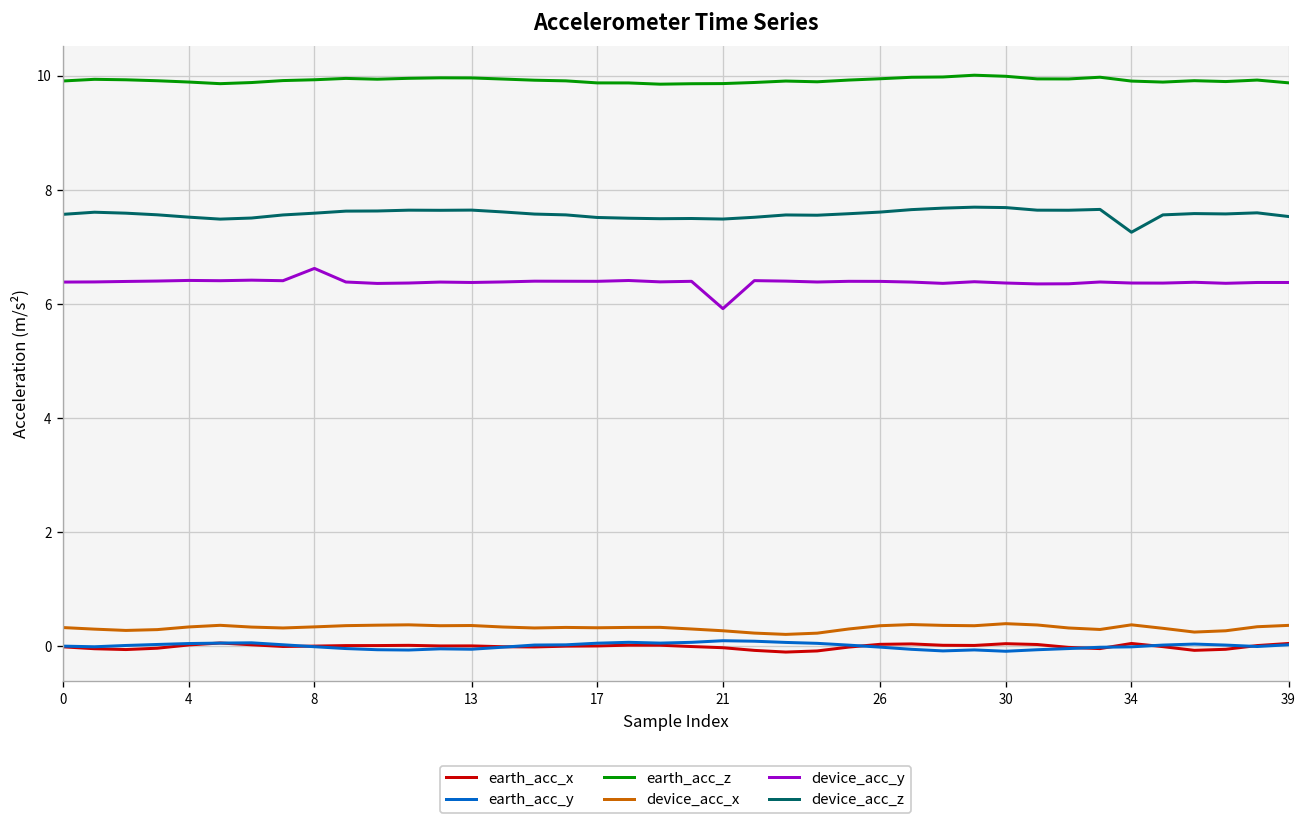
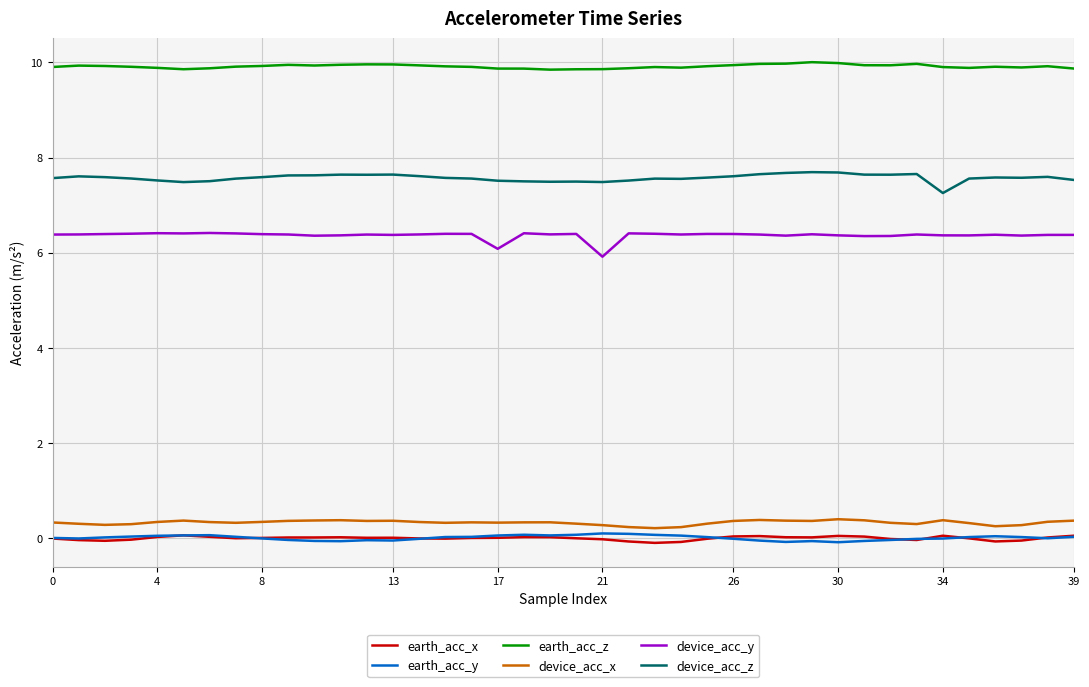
  {
    "earth_acc_x": {
      "13": 0.0,
      "21": 0.0,
      "30": 0.0,
      "34": 0.0
    },
    "earth_acc_y": {
      "13": -0.1,
      "21": 0.1,
      "30": -0.1,
      "34": 0.0
    },
    "earth_acc_z": {
      "0": 9.9,
      "4": 9.9,
      "8": 9.9,
      "13": 10.0,
      "17": 9.9,
      "21": 9.9,
      "26": 9.9,
      "30": 10.0,
      "34": 9.9,
      "39": 9.9
    },
    "device_acc_x": {
      "0": 0.3,
      "4": 0.3,
      "8": 0.3,
      "13": 0.4,
      "17": 0.3,
      "21": 0.3,
      "26": 0.4,
      "30": 0.4,
      "34": 0.4,
      "39": 0.4
    },
    "device_acc_y": {
      "0": 6.4,
      "4": 6.4,
-     "8": 6.6,
+     "8": 6.4,
      "13": 6.4,
-     "17": 6.4,
+     "17": 6.1,
      "21": 5.9,
      "26": 6.4,
      "30": 6.4,
      "34": 6.4,
      "39": 6.4
    },
    "device_acc_z": {
      "0": 7.6,
      "4": 7.5,
      "8": 7.6,
      "13": 7.6,
      "17": 7.5,
      "21": 7.5,
      "26": 7.6,
      "30": 7.7,
      "34": 7.3,
      "39": 7.5
    }
  }
